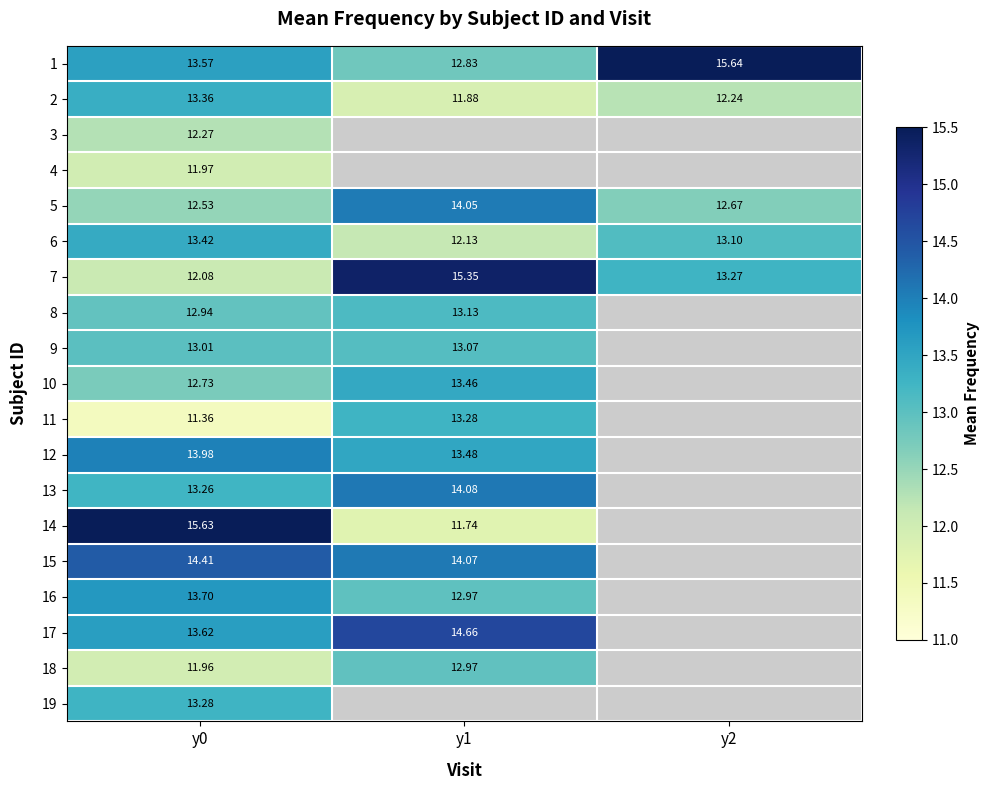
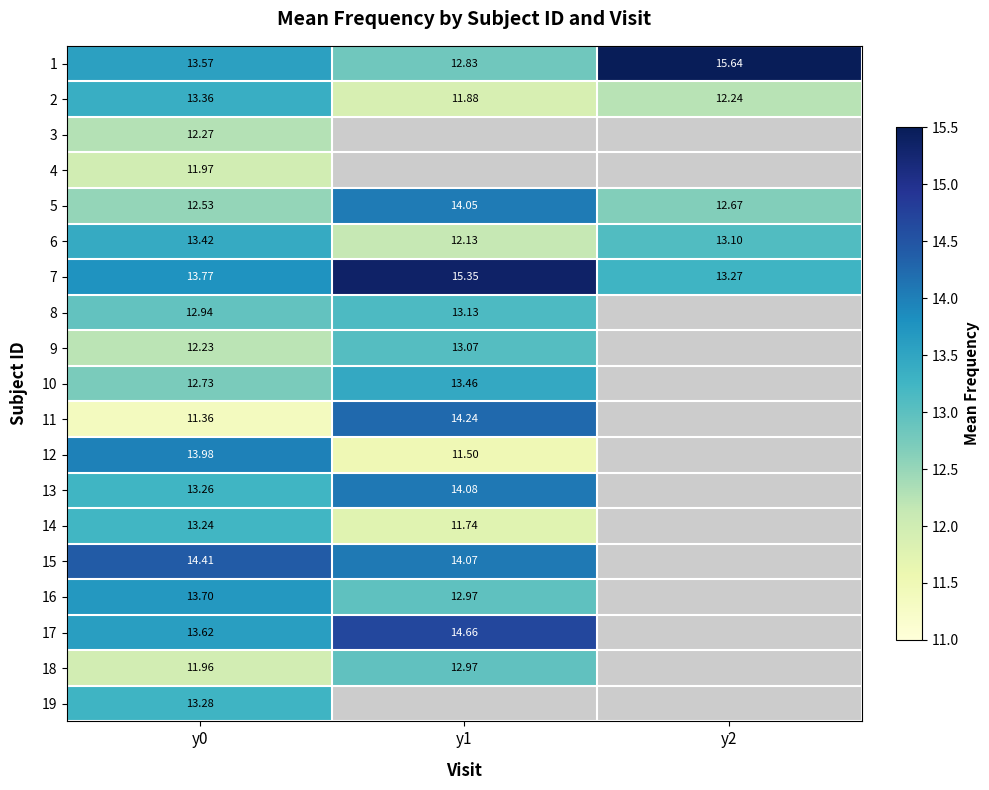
  {
    "1": {
      "y0": 13.57,
      "y1": 12.83,
      "y2": 15.64
    },
    "2": {
      "y0": 13.36,
      "y1": 11.88,
      "y2": 12.24
    },
    "3": {
      "y0": 12.27
    },
    "4": {
      "y0": 11.97
    },
    "5": {
      "y0": 12.53,
      "y1": 14.05,
      "y2": 12.67
    },
    "6": {
      "y0": 13.42,
      "y1": 12.13,
      "y2": 13.10
    },
    "7": {
-     "y0": 12.08,
+     "y0": 13.77,
      "y1": 15.35,
      "y2": 13.27
    },
    "8": {
      "y0": 12.94,
      "y1": 13.13
    },
    "9": {
-     "y0": 13.01,
+     "y0": 12.23,
      "y1": 13.07
    },
    "10": {
      "y0": 12.73,
      "y1": 13.46
    },
    "11": {
      "y0": 11.36,
-     "y1": 13.28
+     "y1": 14.24
    },
    "12": {
      "y0": 13.98,
-     "y1": 13.48
+     "y1": 11.50
    },
    "13": {
      "y0": 13.26,
      "y1": 14.08
    },
    "14": {
-     "y0": 15.63,
+     "y0": 13.24,
      "y1": 11.74
    },
    "15": {
      "y0": 14.41,
      "y1": 14.07
    },
    "16": {
      "y0": 13.70,
      "y1": 12.97
    },
    "17": {
      "y0": 13.62,
      "y1": 14.66
    },
    "18": {
      "y0": 11.96,
      "y1": 12.97
    },
    "19": {
      "y0": 13.28
    }
  }
